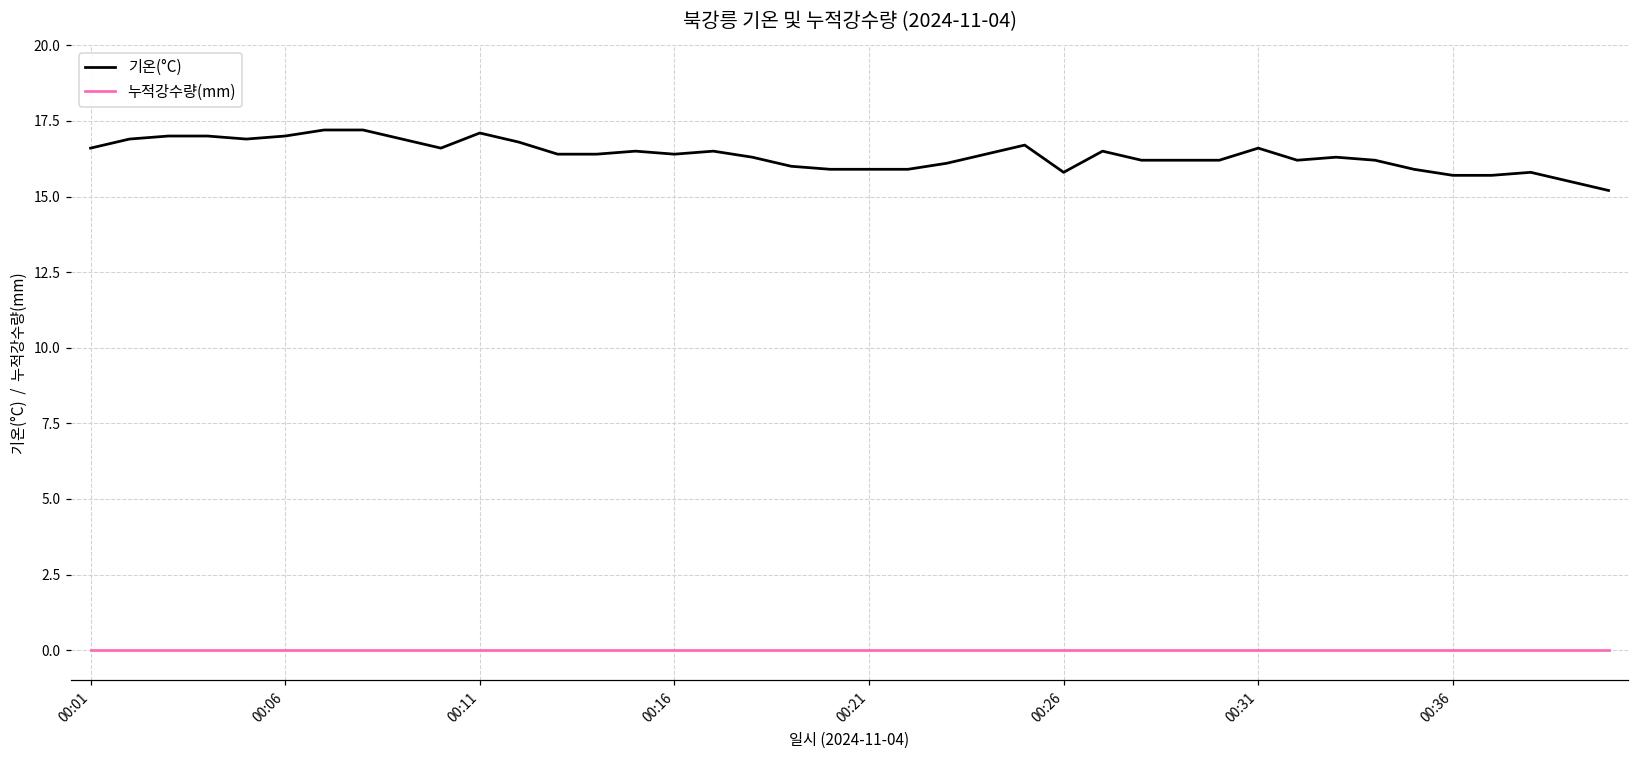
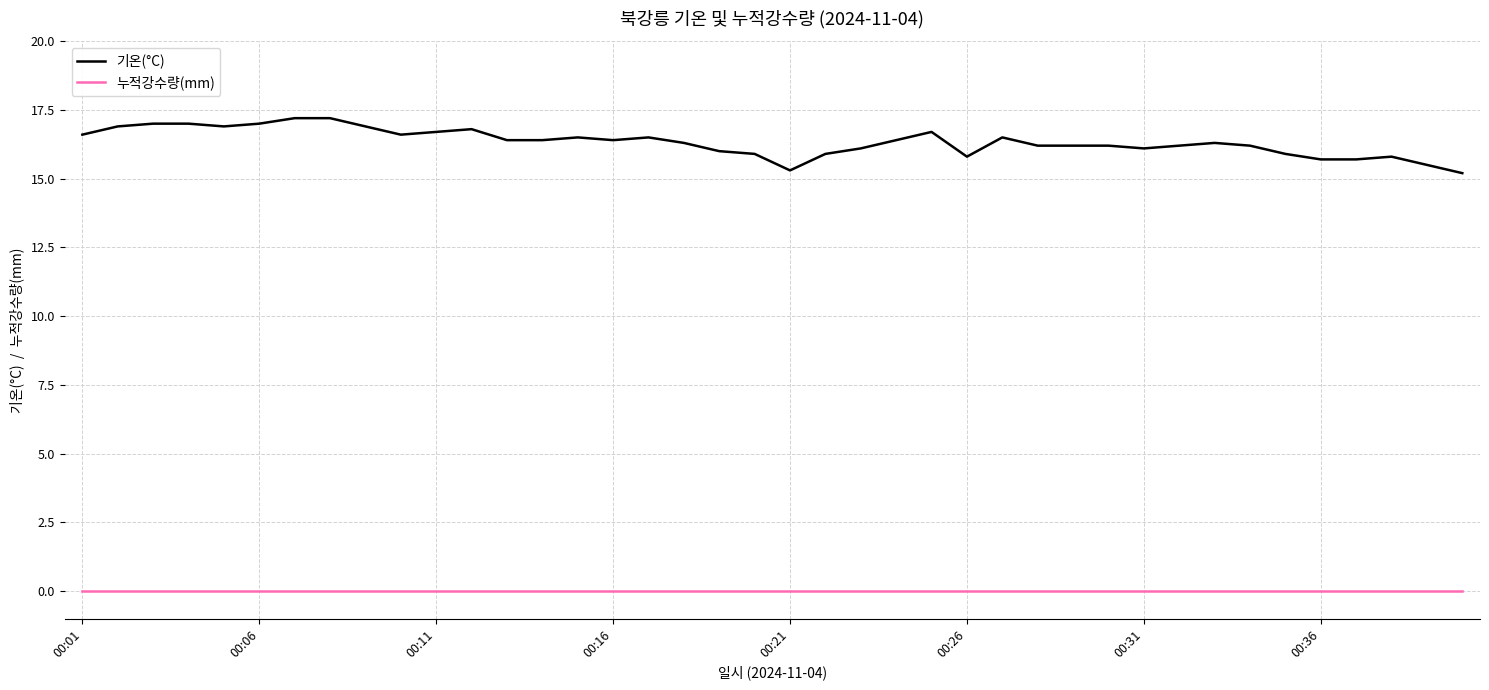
  {
    "기온(°C)": {
      "00:01": 16.6,
      "00:06": 17.0,
-     "00:11": 17.1,
+     "00:11": 16.7,
      "00:16": 16.4,
-     "00:21": 15.9,
+     "00:21": 15.3,
      "00:26": 15.8,
-     "00:31": 16.6,
+     "00:31": 16.1,
      "00:36": 15.7
    },
    "누적강수량(mm)": {
      "00:01": 0.0,
      "00:06": 0.0,
      "00:11": 0.0,
      "00:16": 0.0,
      "00:21": 0.0,
      "00:26": 0.0,
      "00:31": 0.0,
      "00:36": 0.0
    }
  }
